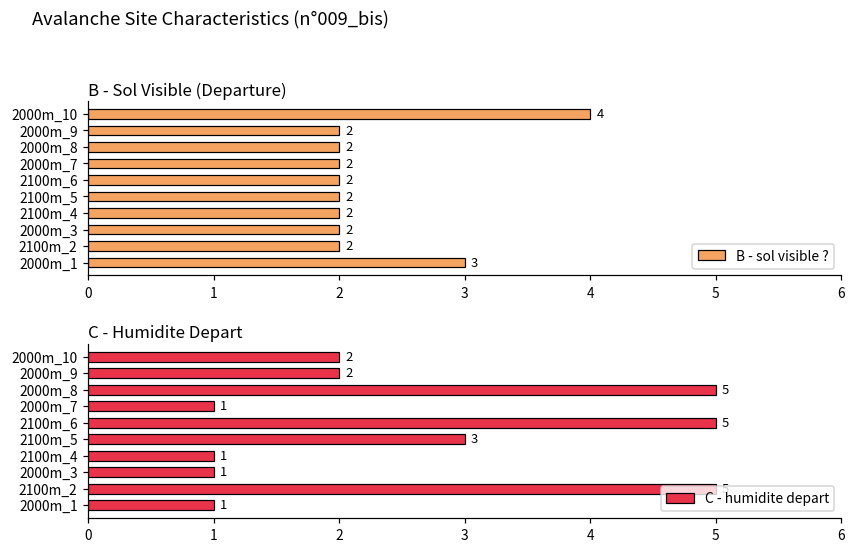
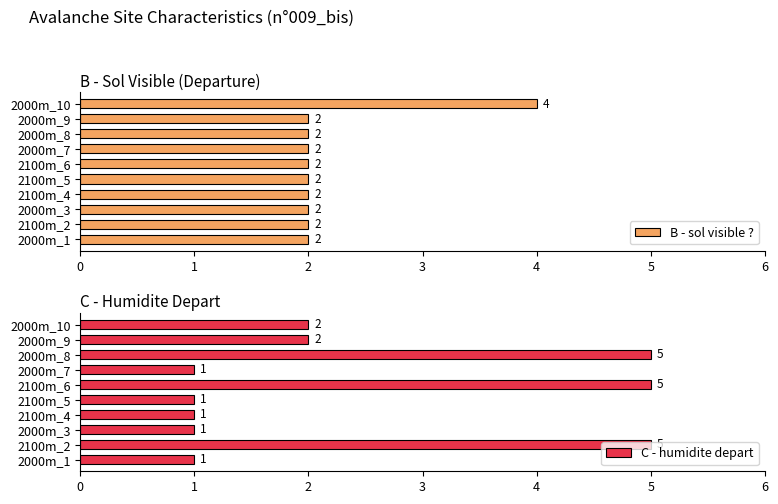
  {
    "B - Sol Visible (Departure)": {
      "2000m_10": 4,
      "2000m_9": 2,
      "2000m_8": 2,
      "2000m_7": 2,
      "2100m_6": 2,
      "2100m_5": 2,
      "2100m_4": 2,
      "2000m_3": 2,
      "2100m_2": 2,
-     "2000m_1": 3
+     "2000m_1": 2
    },
    "C - Humidite Depart": {
      "2000m_10": 2,
      "2000m_9": 2,
      "2000m_8": 5,
      "2000m_7": 1,
      "2100m_6": 5,
-     "2100m_5": 3,
+     "2100m_5": 1,
      "2100m_4": 1,
      "2000m_3": 1,
      "2000m_1": 1
    }
  }
